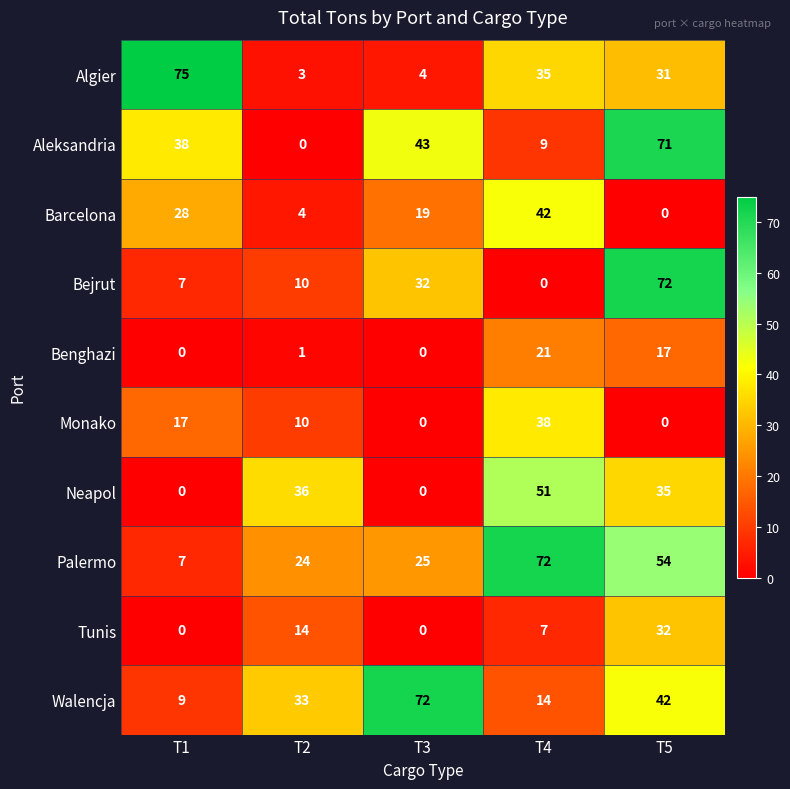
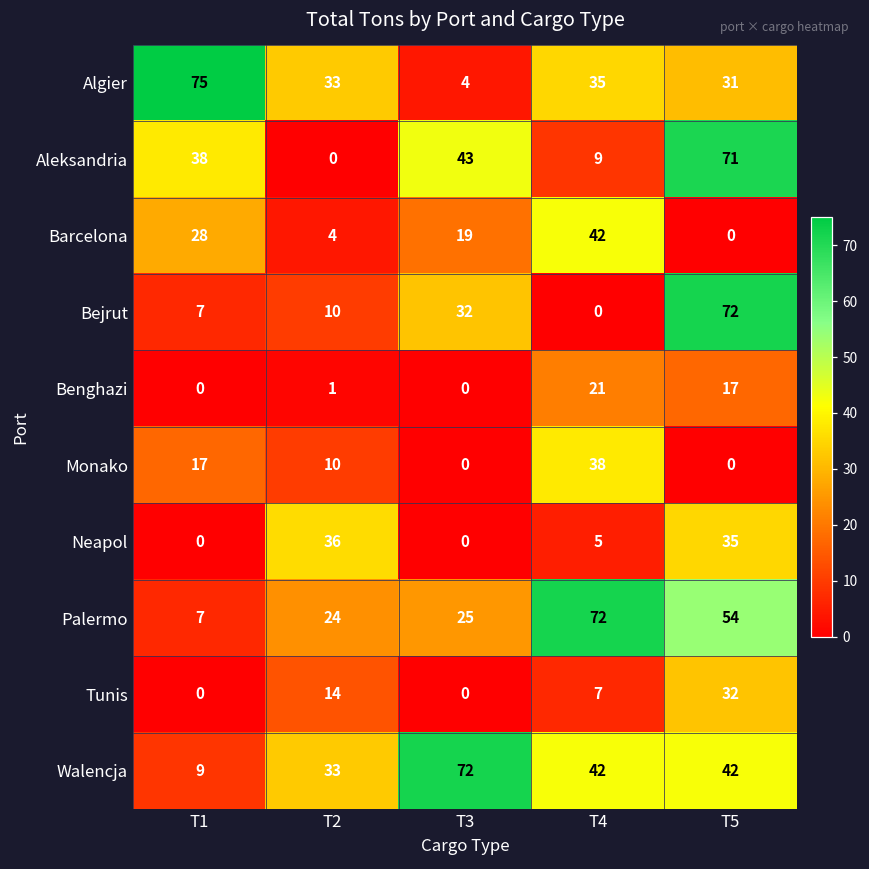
  {
    "Algier": {
      "T1": 75,
-     "T2": 3,
+     "T2": 33,
      "T3": 4,
      "T4": 35,
      "T5": 31
    },
    "Aleksandria": {
      "T1": 38,
      "T2": 0,
      "T3": 43,
      "T4": 9,
      "T5": 71
    },
    "Barcelona": {
      "T1": 28,
      "T2": 4,
      "T3": 19,
      "T4": 42,
      "T5": 0
    },
    "Bejrut": {
      "T1": 7,
      "T2": 10,
      "T3": 32,
      "T4": 0,
      "T5": 72
    },
    "Benghazi": {
      "T1": 0,
      "T2": 1,
      "T3": 0,
      "T4": 21,
      "T5": 17
    },
    "Monako": {
      "T1": 17,
      "T2": 10,
      "T3": 0,
      "T4": 38,
      "T5": 0
    },
    "Neapol": {
      "T1": 0,
      "T2": 36,
      "T3": 0,
-     "T4": 51,
+     "T4": 5,
      "T5": 35
    },
    "Palermo": {
      "T1": 7,
      "T2": 24,
      "T3": 25,
      "T4": 72,
      "T5": 54
    },
    "Tunis": {
      "T1": 0,
      "T2": 14,
      "T3": 0,
      "T4": 7,
      "T5": 32
    },
    "Walencja": {
      "T1": 9,
      "T2": 33,
      "T3": 72,
-     "T4": 14,
+     "T4": 42,
      "T5": 42
    }
  }
